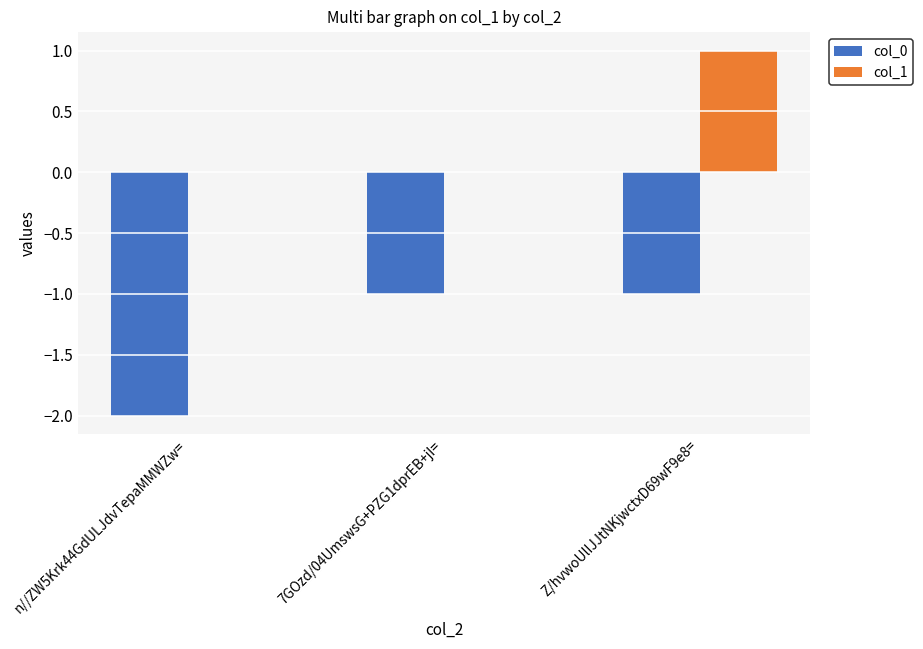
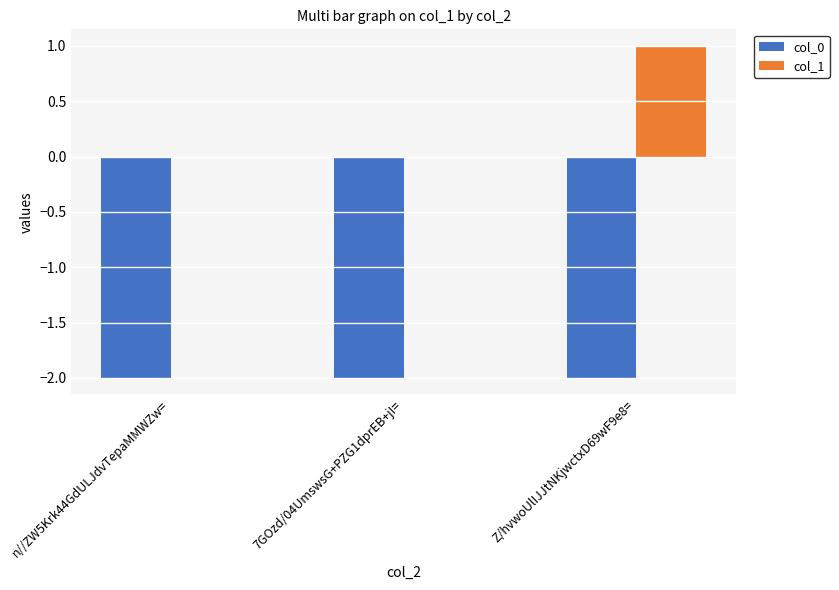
  {
    "col_0": {
      "n//ZW5Krk44GdULJdvTepaMMWZw=": -2,
-     "7GOzd/04UmswsG+PZG1dprEB+jI=": -1,
-     "Z/hvwoUlIJJtNKjwctxD69wF9e8=": -1
+     "7GOzd/04UmswsG+PZG1dprEB+jI=": -2,
+     "Z/hvwoUlIJJtNKjwctxD69wF9e8=": -2
    },
    "col_1": {
      "n//ZW5Krk44GdULJdvTepaMMWZw=": 0,
      "7GOzd/04UmswsG+PZG1dprEB+jI=": 0,
      "Z/hvwoUlIJJtNKjwctxD69wF9e8=": 1
    }
  }
